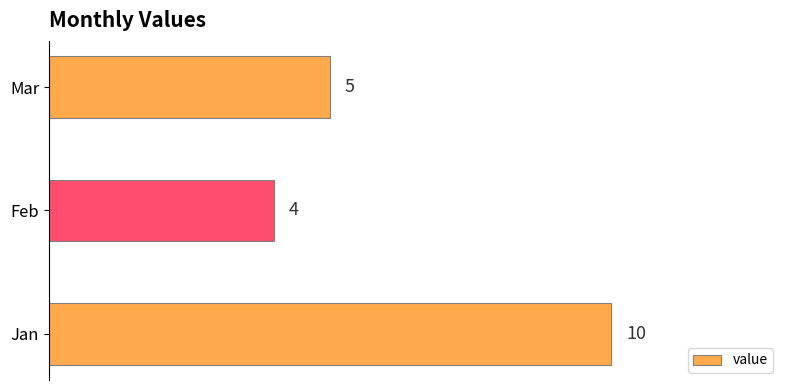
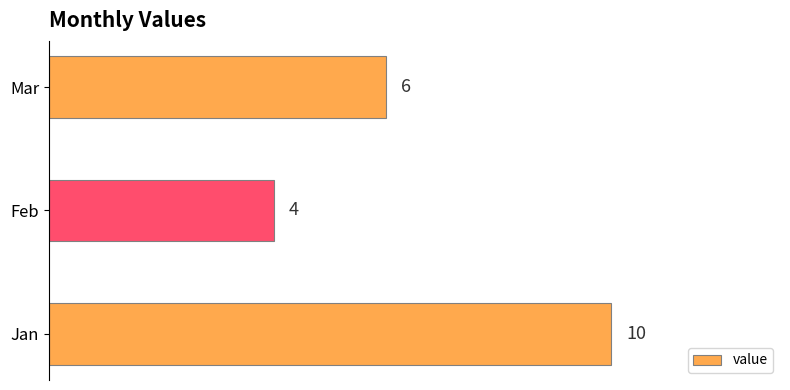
  {
-   "Mar": 5,
+   "Mar": 6,
    "Feb": 4,
    "Jan": 10
  }
